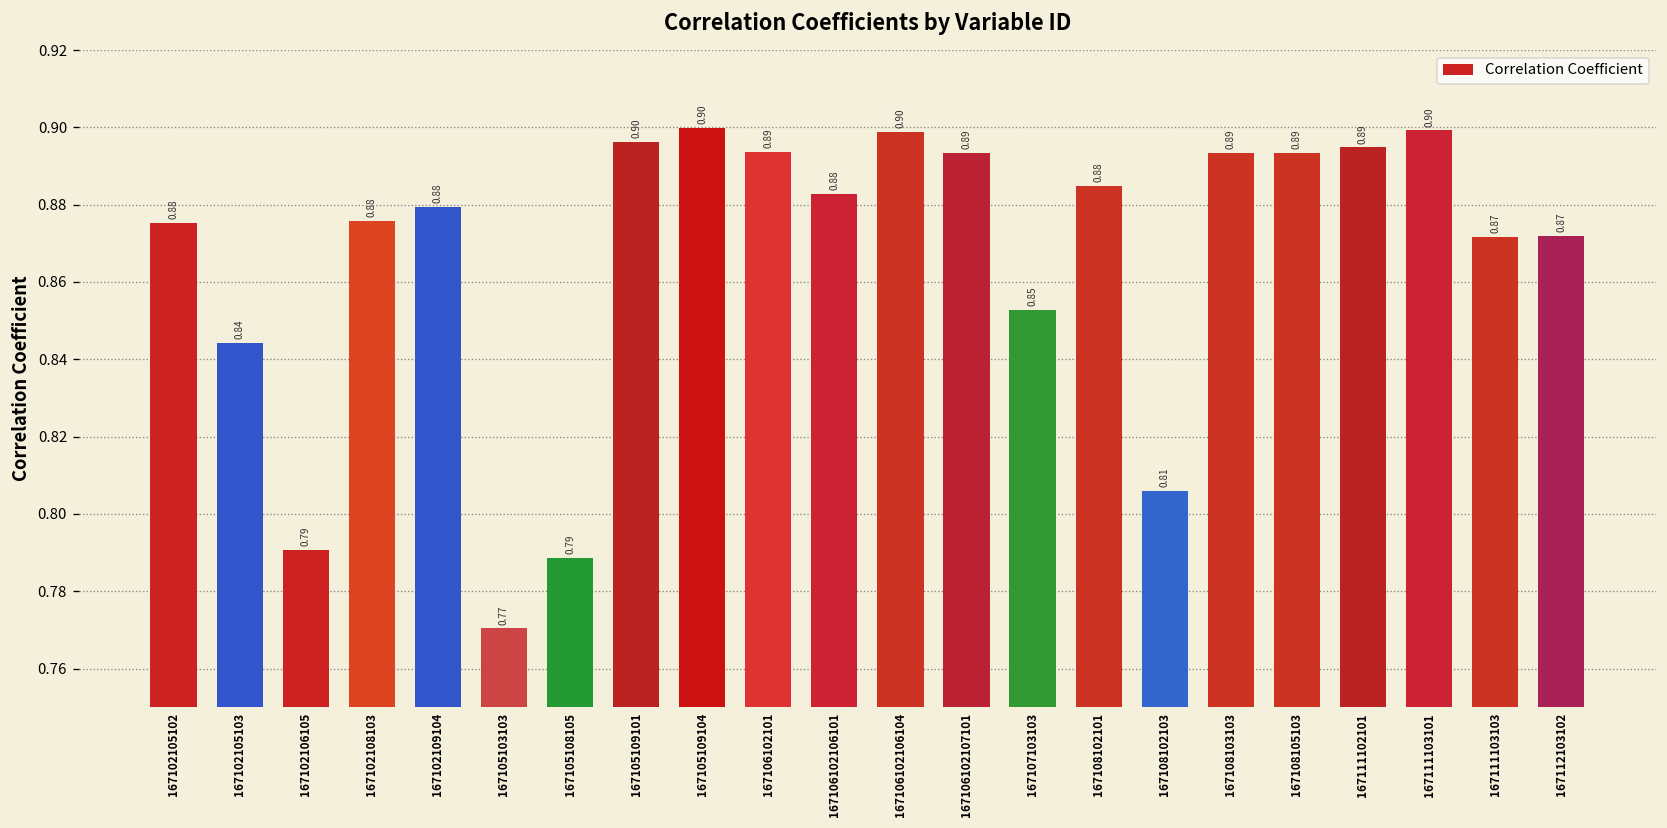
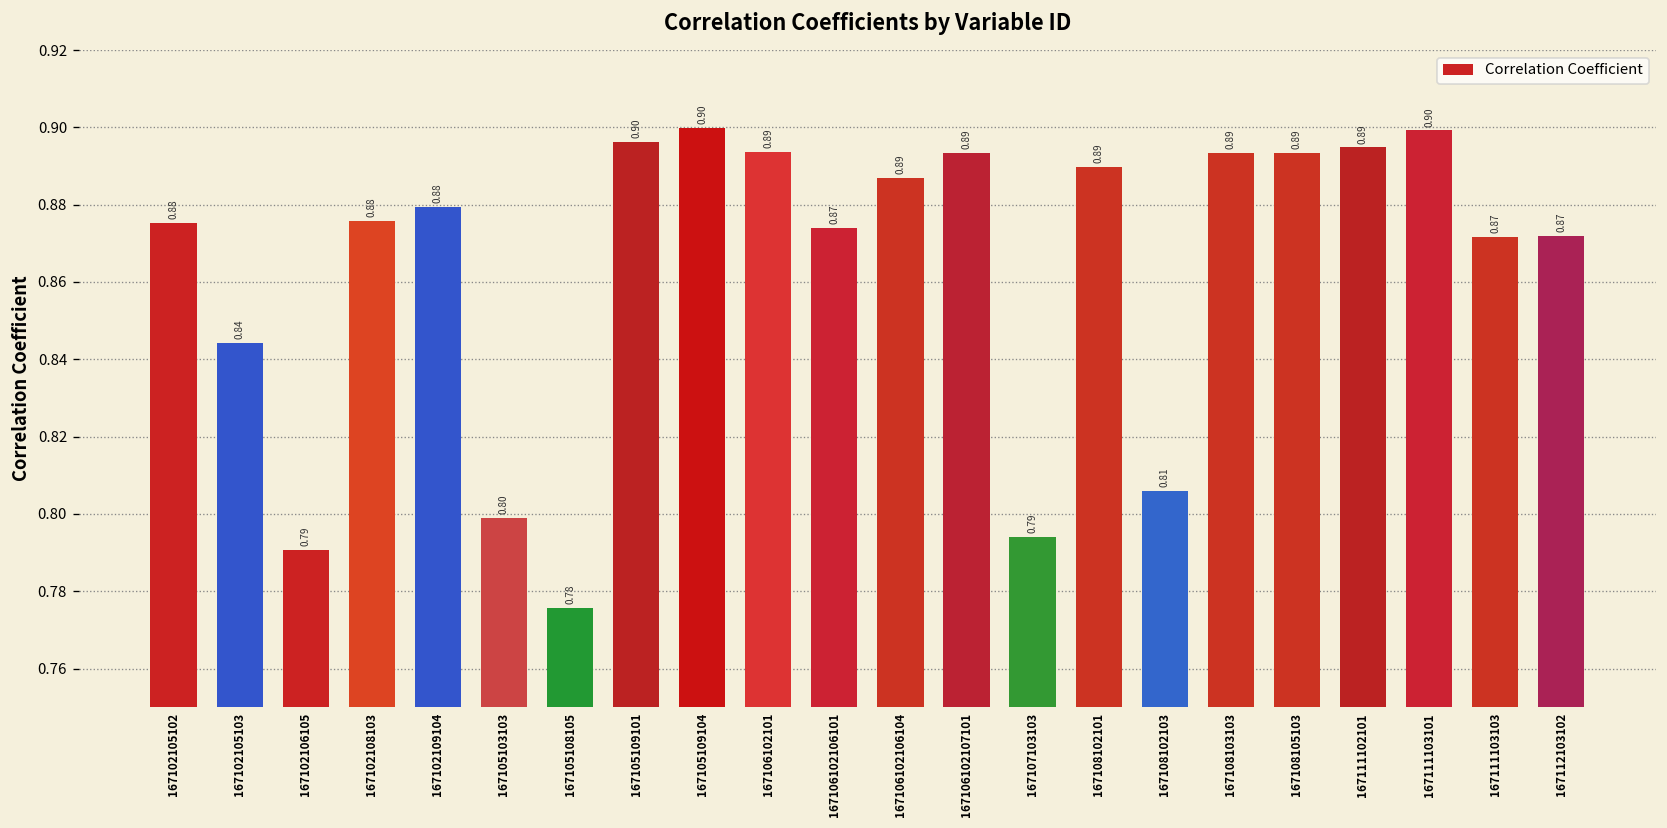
  {
    "167102105102": 0.88,
    "167102105103": 0.84,
    "167102106105": 0.79,
    "167102108103": 0.88,
    "167102109104": 0.88,
-   "167105103103": 0.77,
-   "167105108105": 0.79,
+   "167105103103": 0.80,
+   "167105108105": 0.78,
    "167105109101": 0.90,
    "167105109104": 0.90,
    "167106102101": 0.89,
-   "167106102106101": 0.88,
-   "167106102106104": 0.90,
+   "167106102106101": 0.87,
+   "167106102106104": 0.89,
    "167106102107101": 0.89,
-   "167107103103": 0.85,
-   "167108102101": 0.88,
+   "167107103103": 0.79,
+   "167108102101": 0.89,
    "167108102103": 0.81,
    "167108103103": 0.89,
    "167108105103": 0.89,
    "167111102101": 0.89,
    "167111103101": 0.90,
    "167111103103": 0.87,
    "167112103102": 0.87
  }
